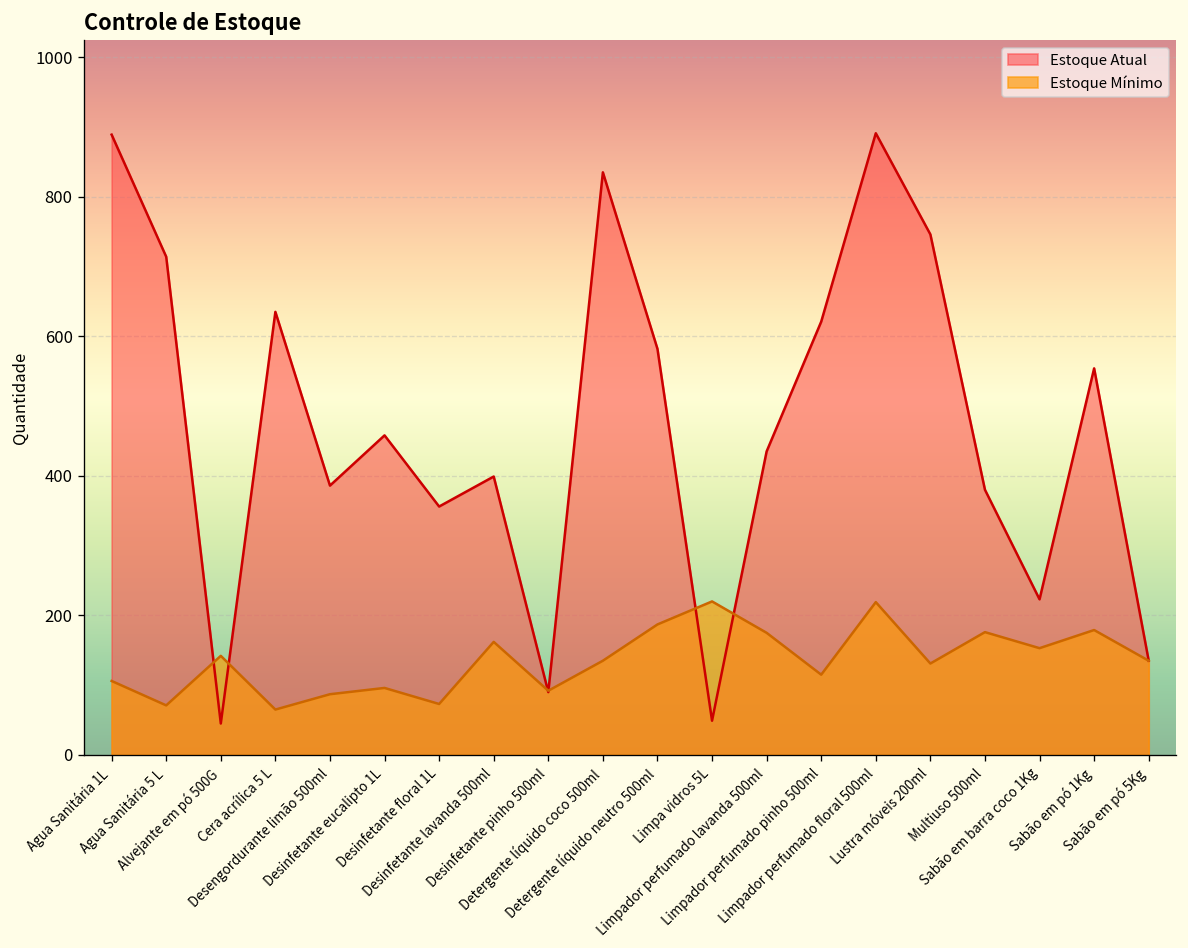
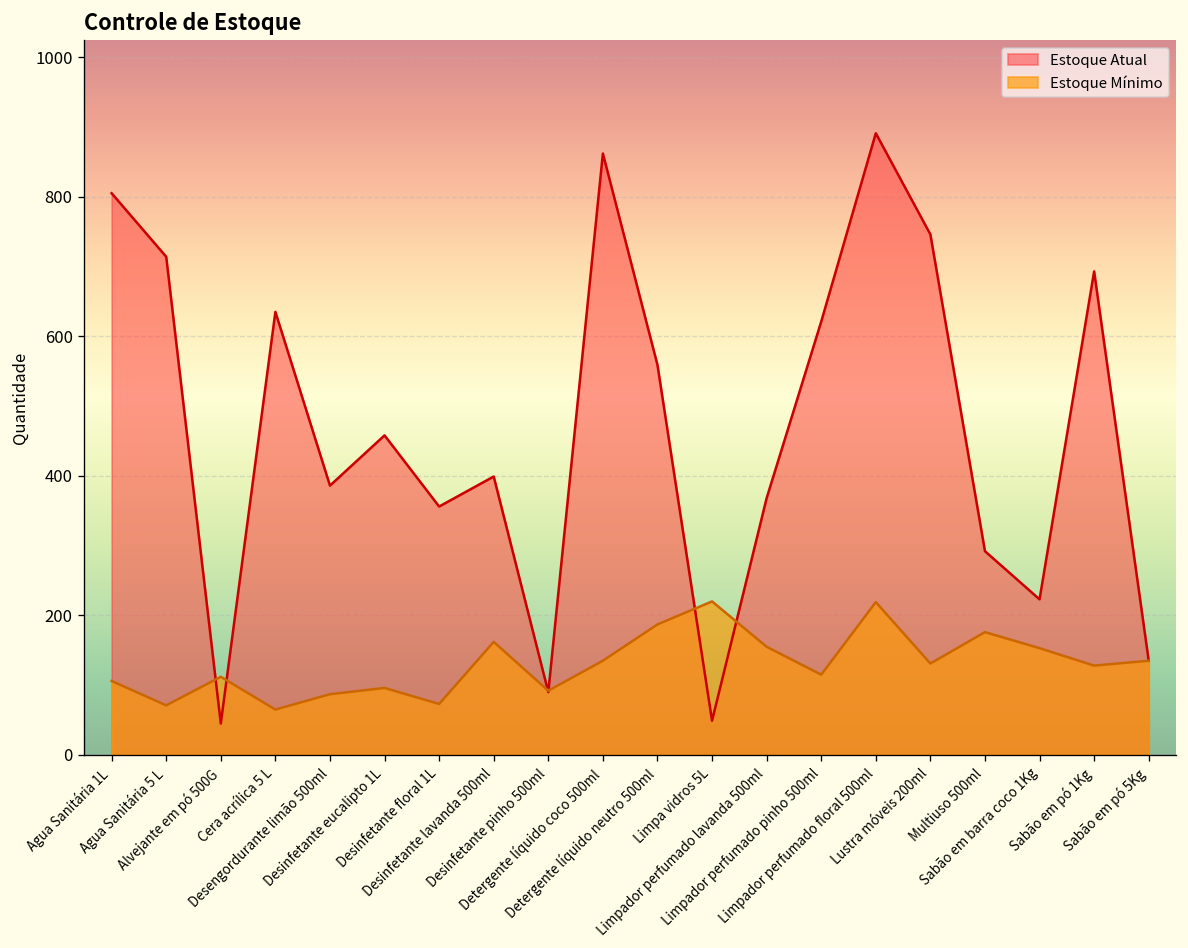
  {
    "Estoque Atual": {
-     "Agua Sanitária 1L": 890,
+     "Agua Sanitária 1L": 810,
      "Agua Sanitária 5 L": 710,
      "Alvejante em pó 500G": 50,
      "Cera acrílica 5 L": 640,
      "Desengordurante limão 500ml": 390,
      "Desinfetante eucalipto 1L": 460,
      "Desinfetante floral 1L": 360,
      "Desinfetante lavanda 500ml": 400,
-     "Detergente líquido coco 500ml": 840,
-     "Detergente líquido neutro 500ml": 580,
+     "Detergente líquido coco 500ml": 860,
+     "Detergente líquido neutro 500ml": 560,
      "Limpa vidros 5L": 50,
-     "Limpador perfumado lavanda 500ml": 440,
+     "Limpador perfumado lavanda 500ml": 370,
      "Limpador perfumado pinho 500ml": 620,
      "Limpador perfumado floral 500ml": 890,
      "Lustra móveis 200ml": 750,
-     "Multiuso 500ml": 380,
+     "Multiuso 500ml": 290,
      "Sabão em barra coco 1Kg": 220,
-     "Sabão em pó 1Kg": 550
+     "Sabão em pó 1Kg": 690
    },
    "Estoque Mínimo": {
      "Agua Sanitária 1L": 110,
      "Agua Sanitária 5 L": 70,
-     "Alvejante em pó 500G": 140,
+     "Alvejante em pó 500G": 110,
      "Cera acrílica 5 L": 70,
      "Desengordurante limão 500ml": 90,
      "Desinfetante eucalipto 1L": 100,
      "Desinfetante floral 1L": 70,
      "Desinfetante lavanda 500ml": 160,
      "Detergente líquido coco 500ml": 140,
      "Detergente líquido neutro 500ml": 190,
      "Limpa vidros 5L": 220,
-     "Limpador perfumado lavanda 500ml": 180,
+     "Limpador perfumado lavanda 500ml": 160,
      "Limpador perfumado pinho 500ml": 120,
      "Limpador perfumado floral 500ml": 220,
      "Lustra móveis 200ml": 130,
      "Multiuso 500ml": 180,
      "Sabão em barra coco 1Kg": 150,
-     "Sabão em pó 1Kg": 180
+     "Sabão em pó 1Kg": 130
    }
  }
